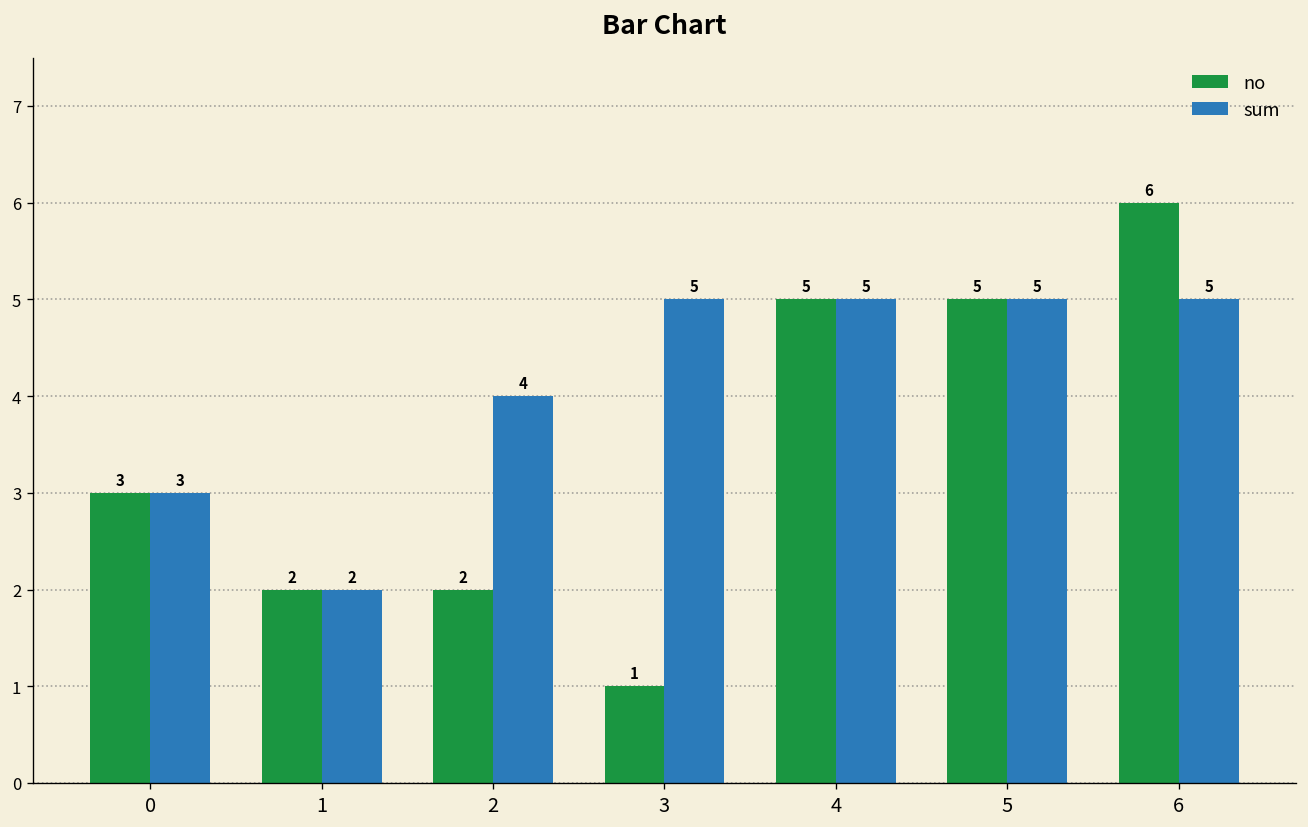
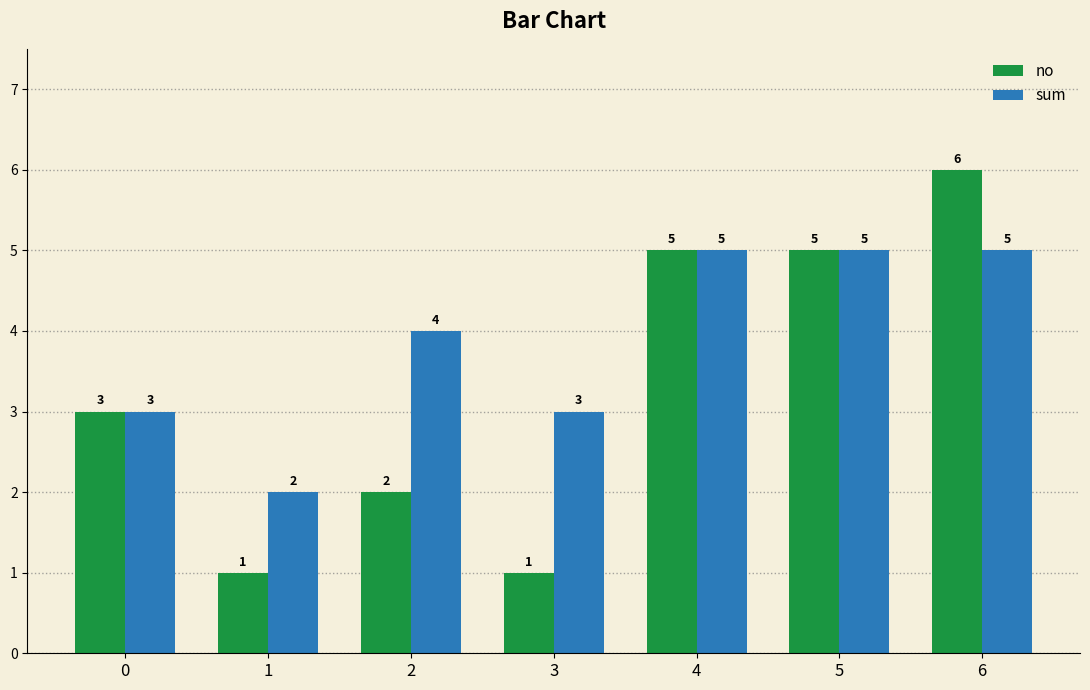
  {
    "no": {
      "0": 3,
-     "1": 2,
+     "1": 1,
      "2": 2,
      "3": 1,
      "4": 5,
      "5": 5,
      "6": 6
    },
    "sum": {
      "0": 3,
      "1": 2,
      "2": 4,
-     "3": 5,
+     "3": 3,
      "4": 5,
      "5": 5,
      "6": 5
    }
  }
